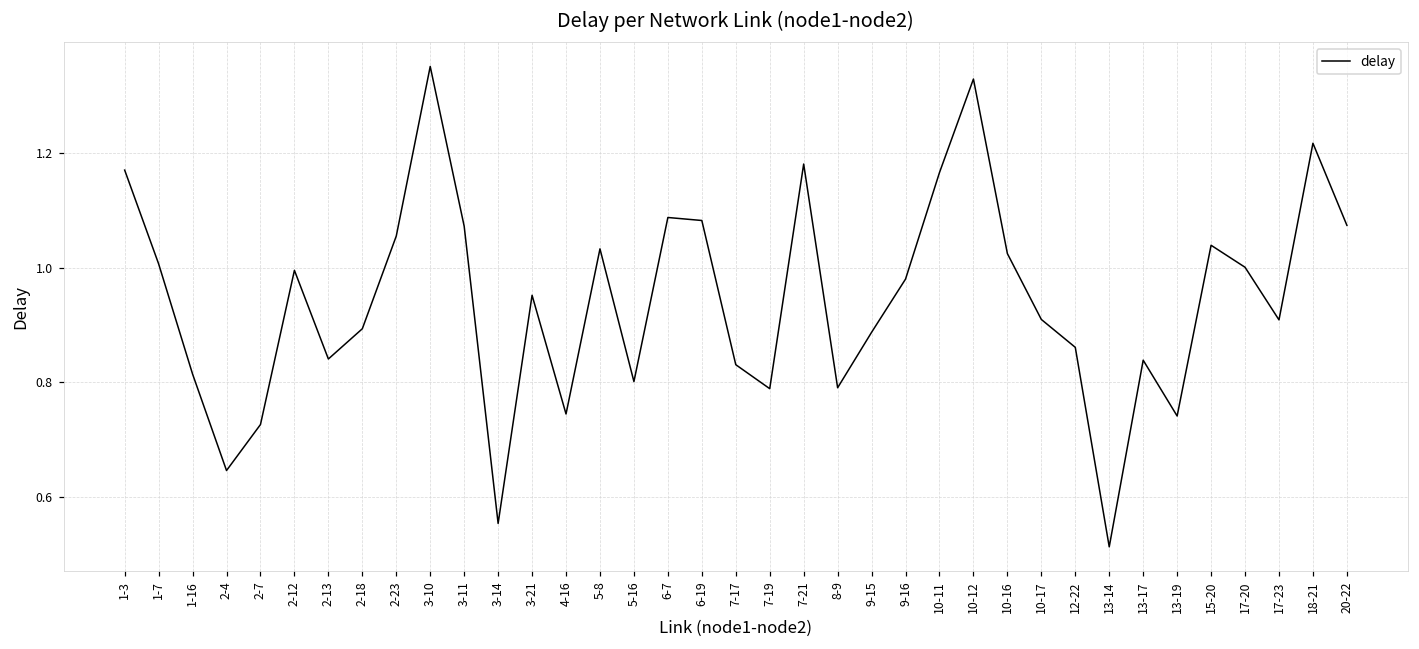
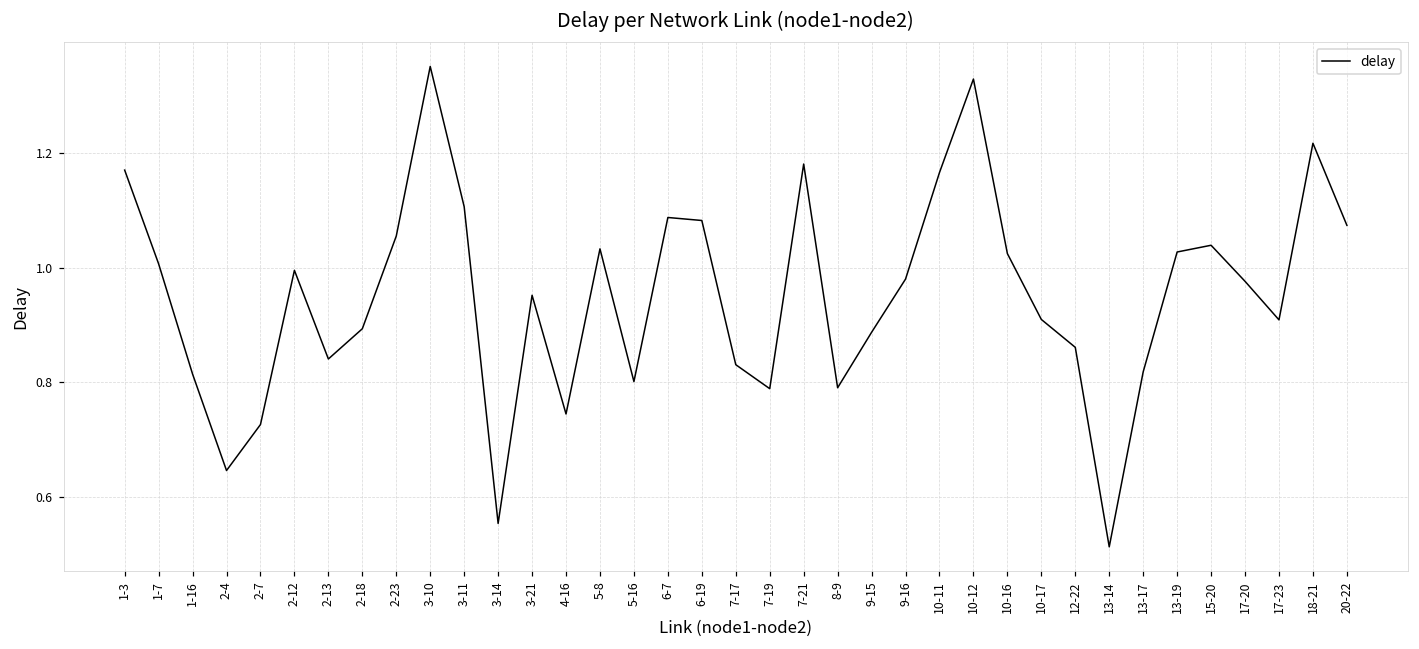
  {
    "1-3": 1.17,
    "1-7": 1.01,
    "1-16": 0.81,
    "2-4": 0.65,
    "2-7": 0.73,
    "2-12": 1.00,
    "2-13": 0.84,
    "2-18": 0.89,
    "2-23": 1.06,
    "3-10": 1.35,
-   "3-11": 1.07,
+   "3-11": 1.11,
    "3-14": 0.55,
    "3-21": 0.95,
    "4-16": 0.74,
    "5-8": 1.03,
    "5-16": 0.80,
    "6-7": 1.09,
    "6-19": 1.08,
    "7-17": 0.83,
    "7-19": 0.79,
    "7-21": 1.18,
    "8-9": 0.79,
    "9-15": 0.89,
    "9-16": 0.98,
    "10-11": 1.17,
    "10-12": 1.33,
    "10-16": 1.02,
    "10-17": 0.91,
    "12-22": 0.86,
    "13-14": 0.51,
-   "13-17": 0.84,
-   "13-19": 0.74,
+   "13-17": 0.82,
+   "13-19": 1.03,
    "15-20": 1.04,
-   "17-20": 1.00,
+   "17-20": 0.98,
    "17-23": 0.91,
    "18-21": 1.22,
    "20-22": 1.07
  }
